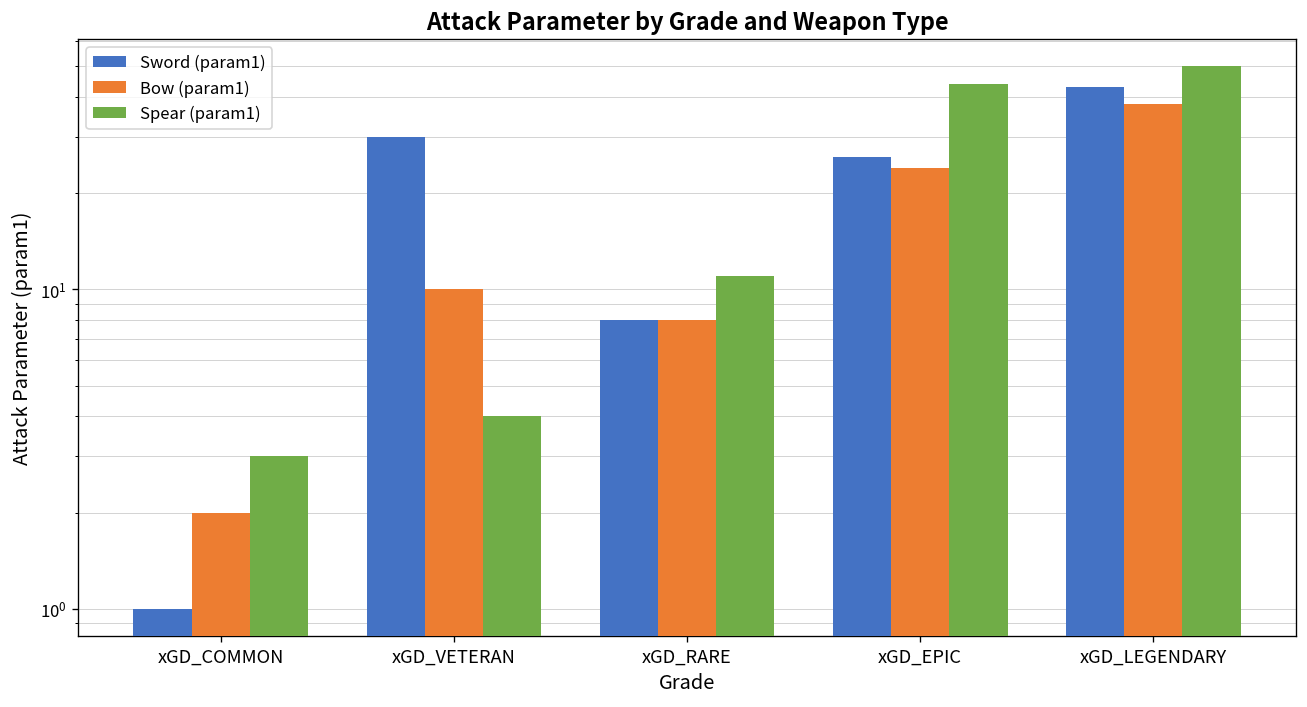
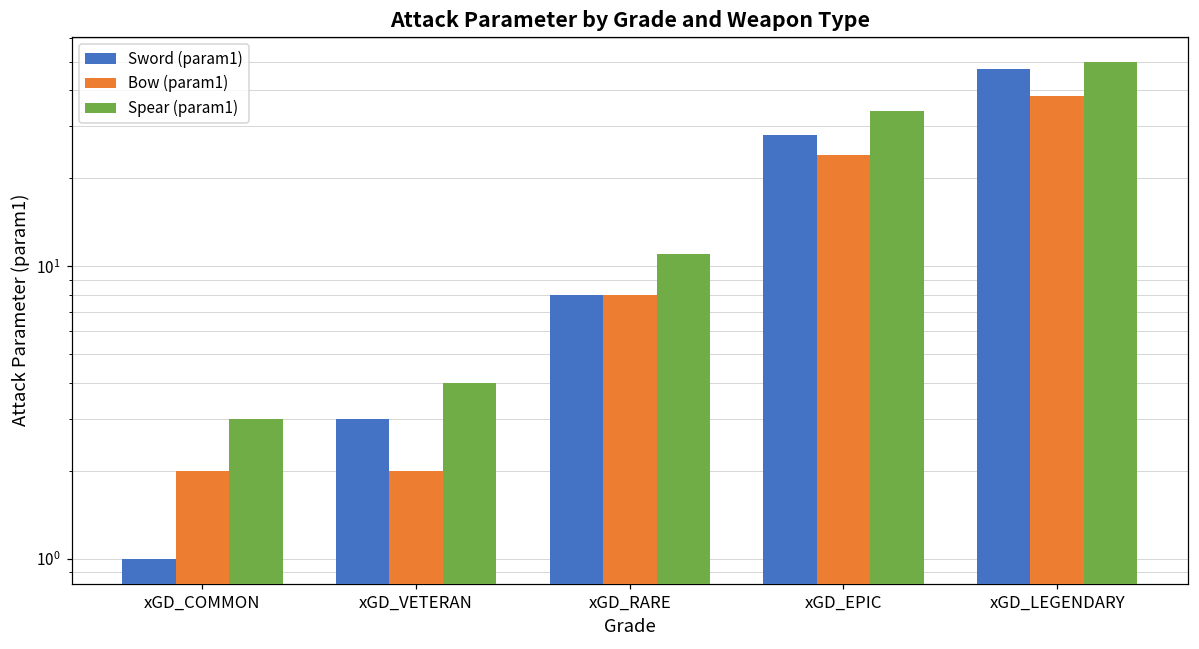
  {
    "Sword (param1)": {
      "xGD_COMMON": 1,
-     "xGD_VETERAN": 30,
+     "xGD_VETERAN": 3,
      "xGD_RARE": 8,
-     "xGD_EPIC": 26,
-     "xGD_LEGENDARY": 43
+     "xGD_EPIC": 28,
+     "xGD_LEGENDARY": 47
    },
    "Bow (param1)": {
      "xGD_COMMON": 2,
-     "xGD_VETERAN": 10,
+     "xGD_VETERAN": 2,
      "xGD_RARE": 8,
      "xGD_EPIC": 24,
      "xGD_LEGENDARY": 38
    },
    "Spear (param1)": {
      "xGD_COMMON": 3,
      "xGD_VETERAN": 4,
      "xGD_RARE": 11,
-     "xGD_EPIC": 44,
+     "xGD_EPIC": 34,
      "xGD_LEGENDARY": 50
    }
  }
